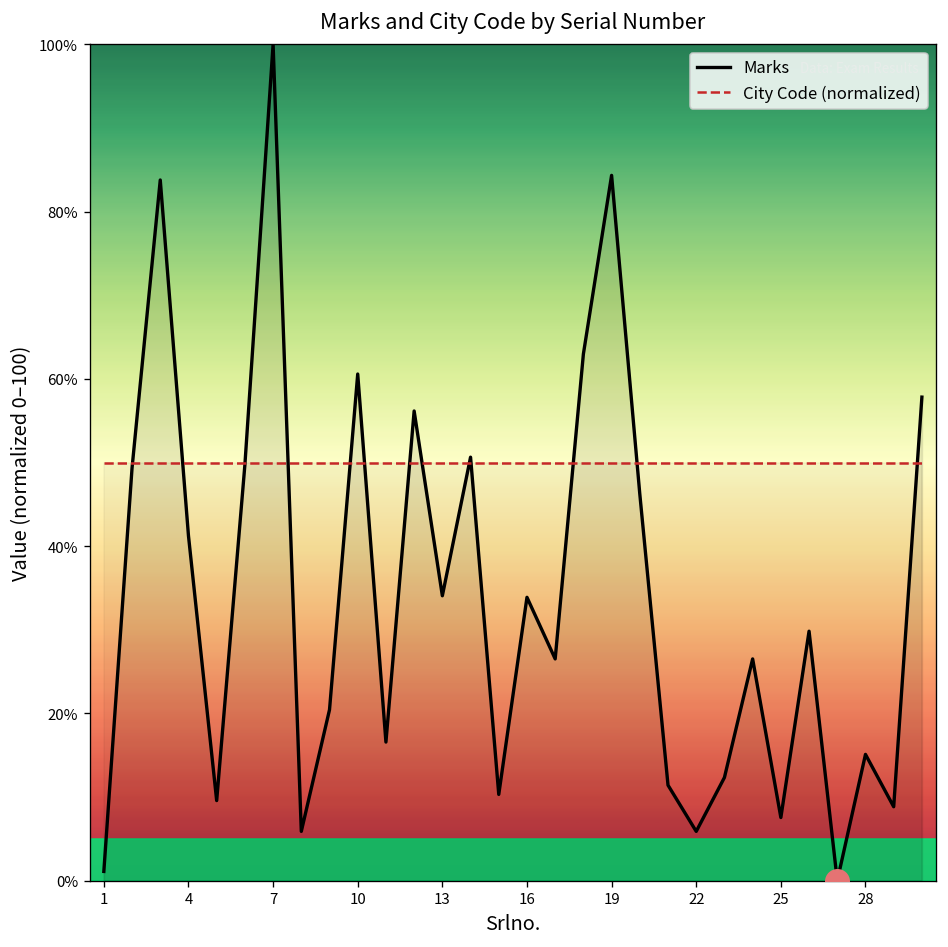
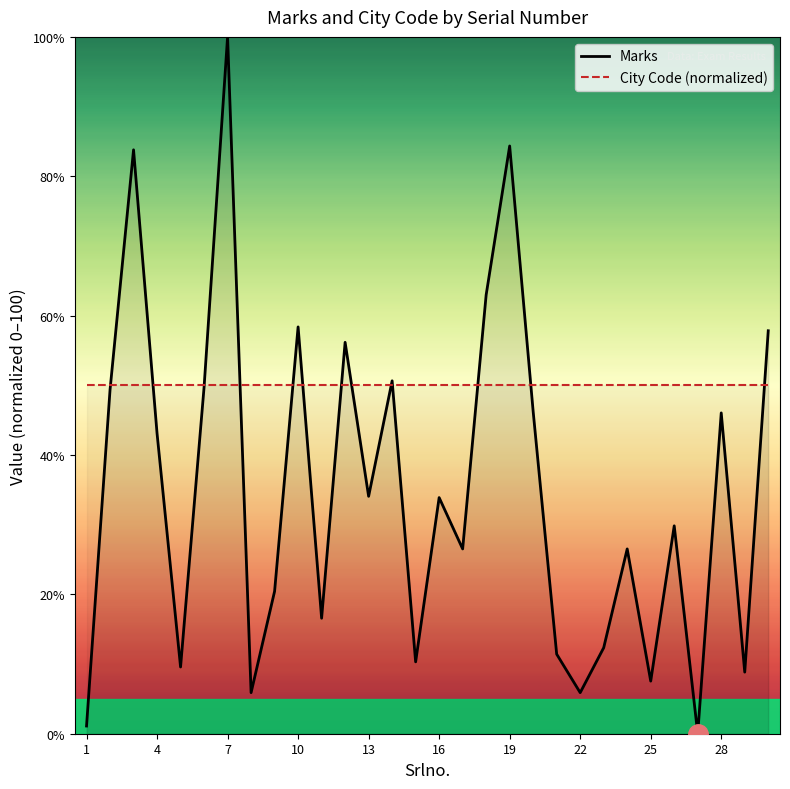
  {
    "Marks": {
-     "4": "41%",
+     "4": "43%",
      "7": "100%",
-     "10": "61%",
+     "10": "58%",
      "13": "34%",
      "16": "34%",
      "19": "84%",
      "22": "6%",
      "25": "8%",
-     "28": "15%"
+     "28": "46%"
    },
    "City Code (normalized)": {
      "1": "50%",
      "4": "50%",
      "7": "50%",
      "10": "50%",
      "13": "50%",
      "16": "50%",
      "19": "50%",
      "22": "50%",
      "25": "50%",
      "28": "50%"
    }
  }
